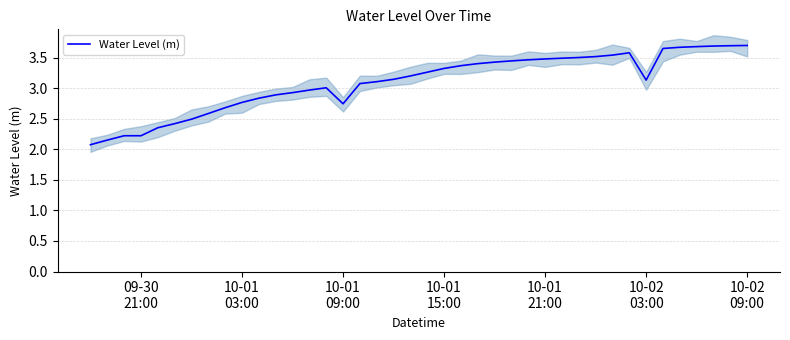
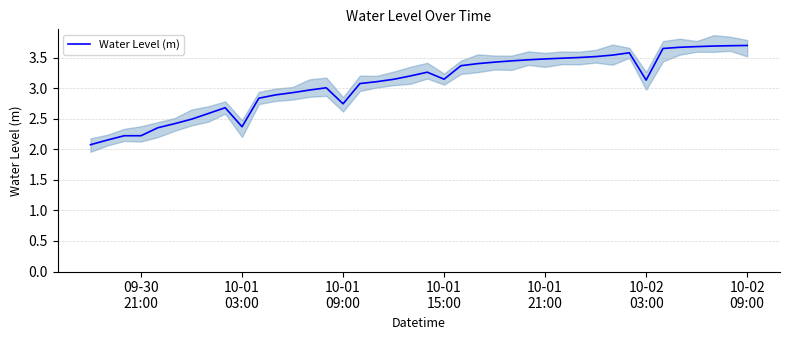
  {
    "Water Level (m)": {
      "09-30 21:00": 2.2,
-     "10-01 03:00": 2.8,
+     "10-01 03:00": 2.4,
      "10-01 09:00": 2.7,
-     "10-01 15:00": 3.3,
+     "10-01 15:00": 3.1,
      "10-01 21:00": 3.5,
      "10-02 03:00": 3.1,
      "10-02 09:00": 3.7
    }
  }
